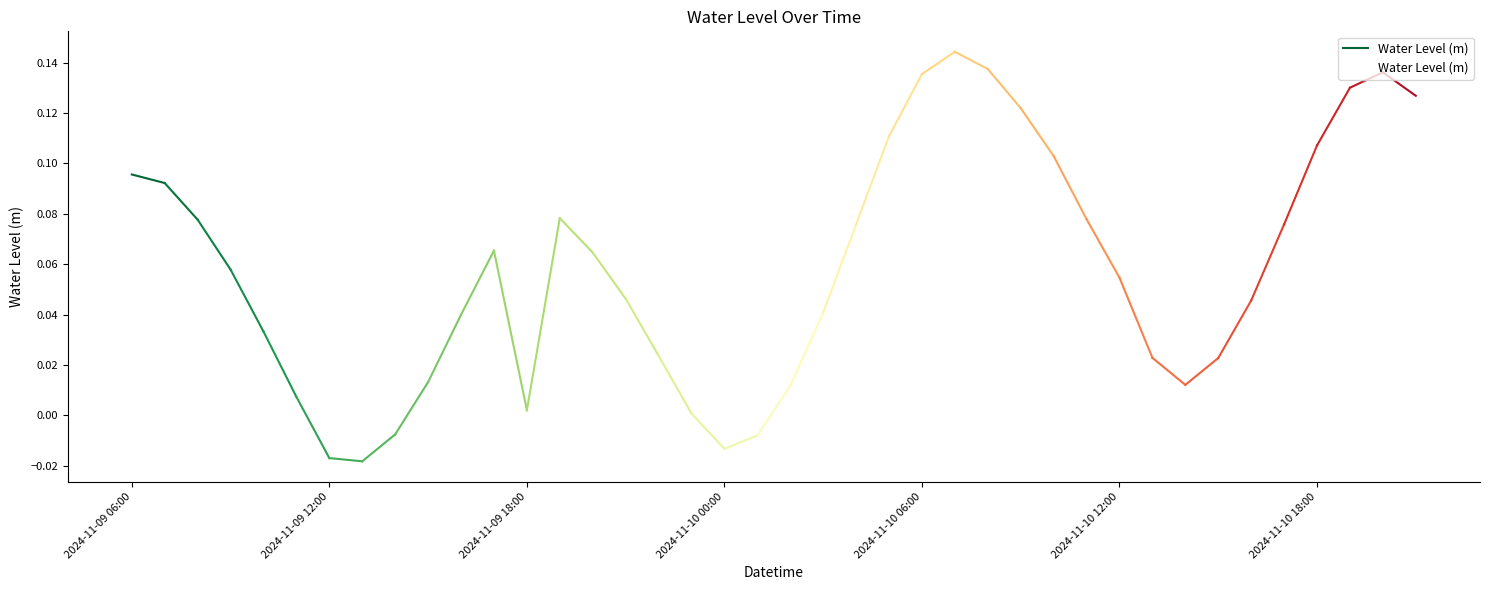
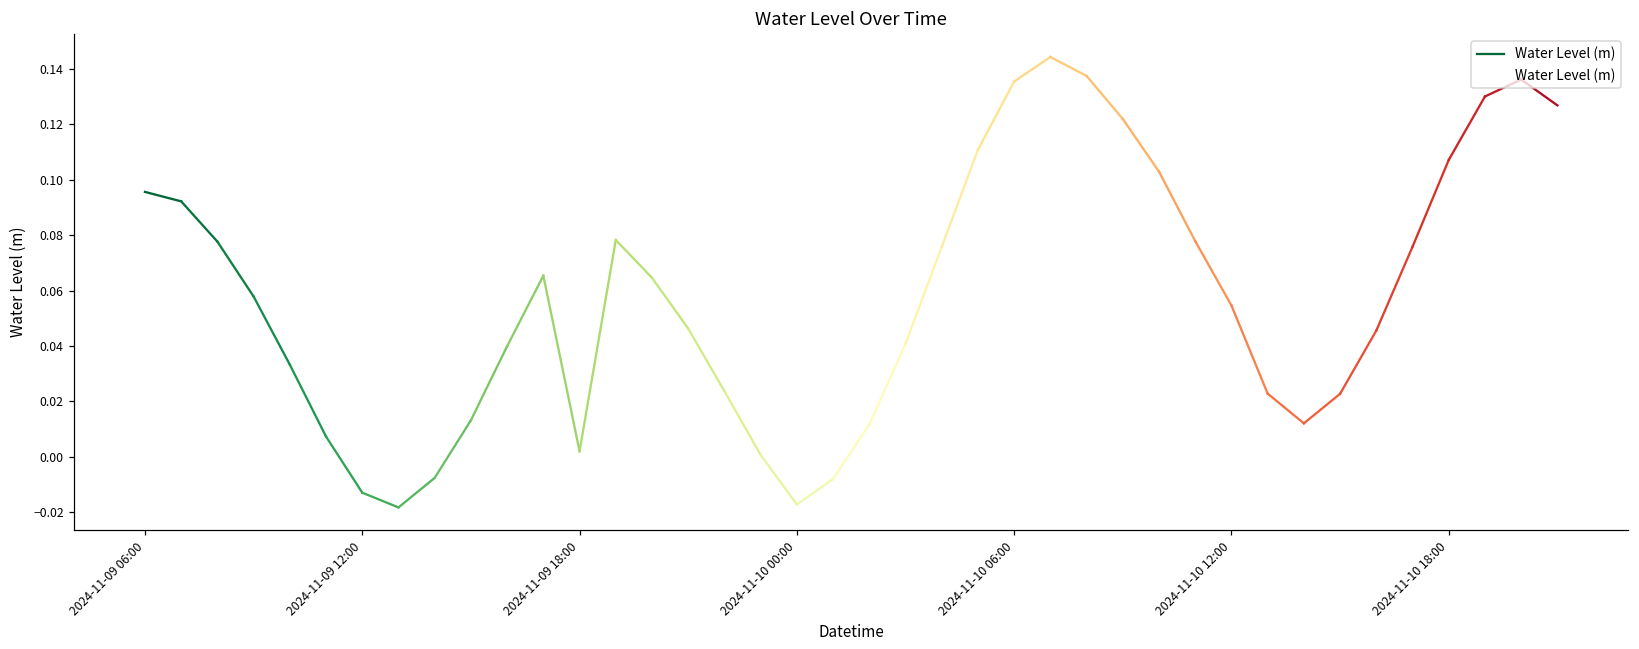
  {
    "Water Level (m)": {
-     "2024-11-09 12:00": -0.017,
-     "2024-11-10 00:00": -0.013
+     "2024-11-09 12:00": -0.013,
+     "2024-11-10 00:00": -0.017
    }
  }
